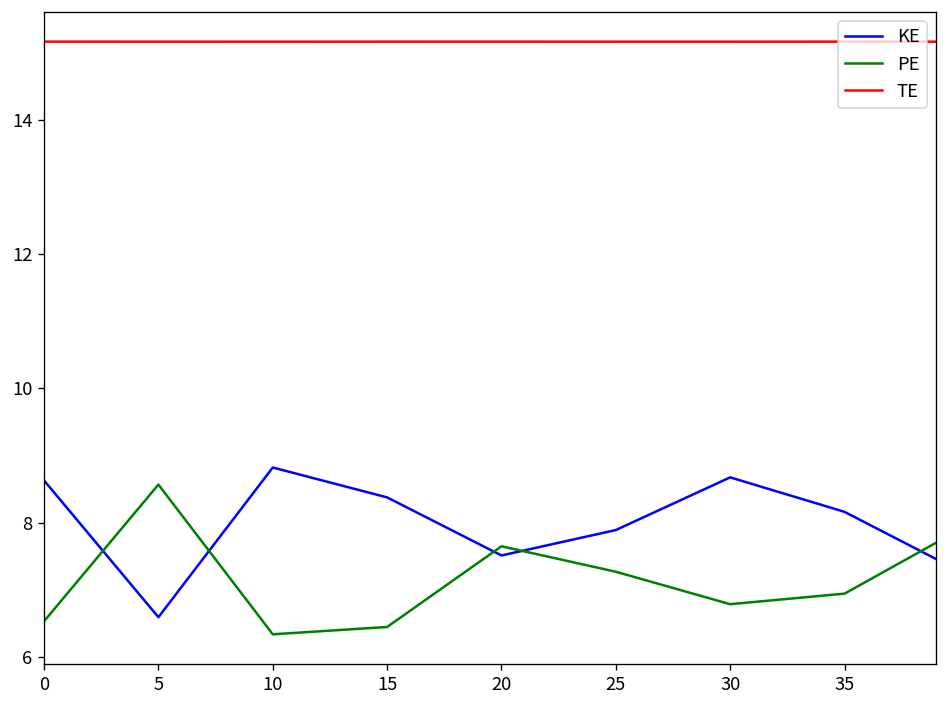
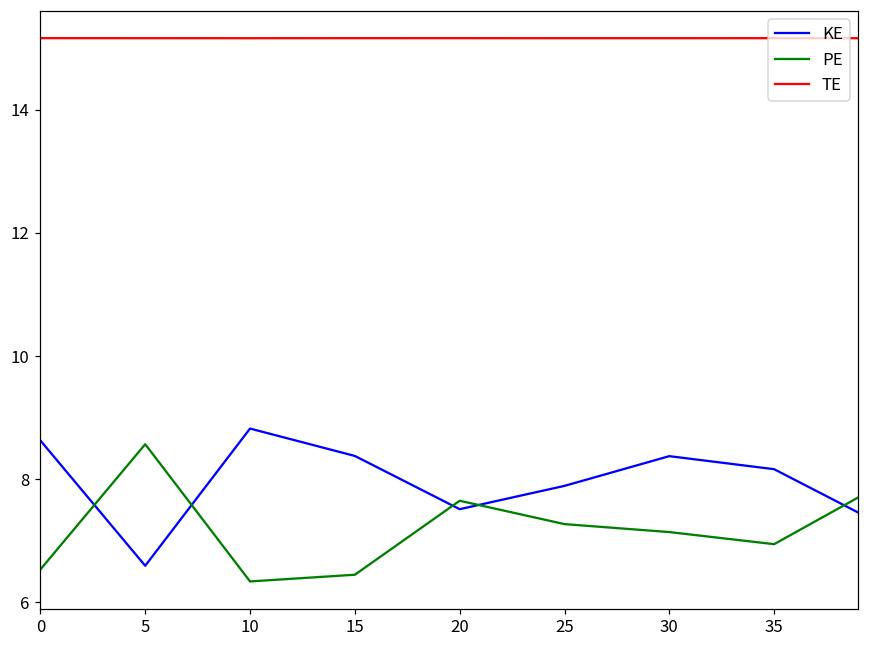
  {
    "KE": {
      "0": 8.6,
      "5": 6.6,
      "10": 8.8,
      "15": 8.4,
      "20": 7.5,
      "25": 7.9,
-     "30": 8.7,
+     "30": 8.4,
      "35": 8.2
    },
    "PE": {
      "0": 6.5,
      "5": 8.6,
      "10": 6.3,
      "15": 6.4,
      "20": 7.7,
      "25": 7.3,
-     "30": 6.8,
+     "30": 7.1,
      "35": 6.9
    },
    "TE": {
      "0": 15.2,
      "5": 15.2,
      "10": 15.2,
      "15": 15.2,
      "20": 15.2,
      "25": 15.2,
      "30": 15.2
    }
  }
